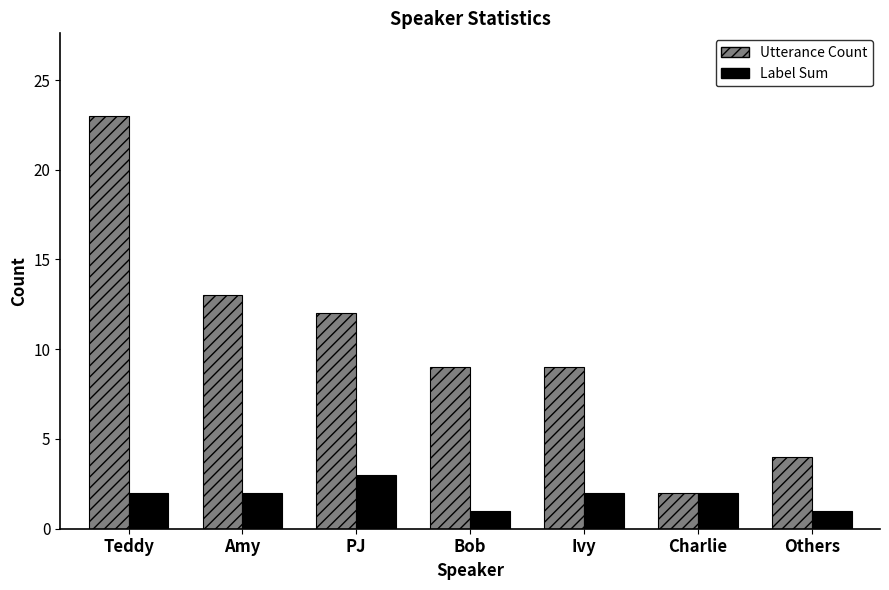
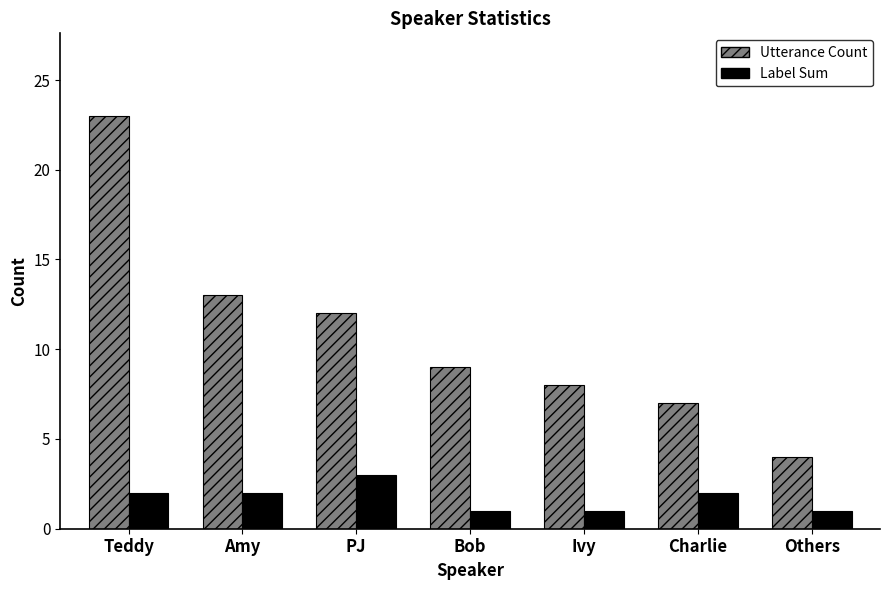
  {
    "Utterance Count": {
      "Teddy": 23,
      "Amy": 13,
      "PJ": 12,
      "Bob": 9,
-     "Ivy": 9,
-     "Charlie": 2,
+     "Ivy": 8,
+     "Charlie": 7,
      "Others": 4
    },
    "Label Sum": {
      "Teddy": 2,
      "Amy": 2,
      "PJ": 3,
      "Bob": 1,
-     "Ivy": 2,
+     "Ivy": 1,
      "Charlie": 2,
      "Others": 1
    }
  }
